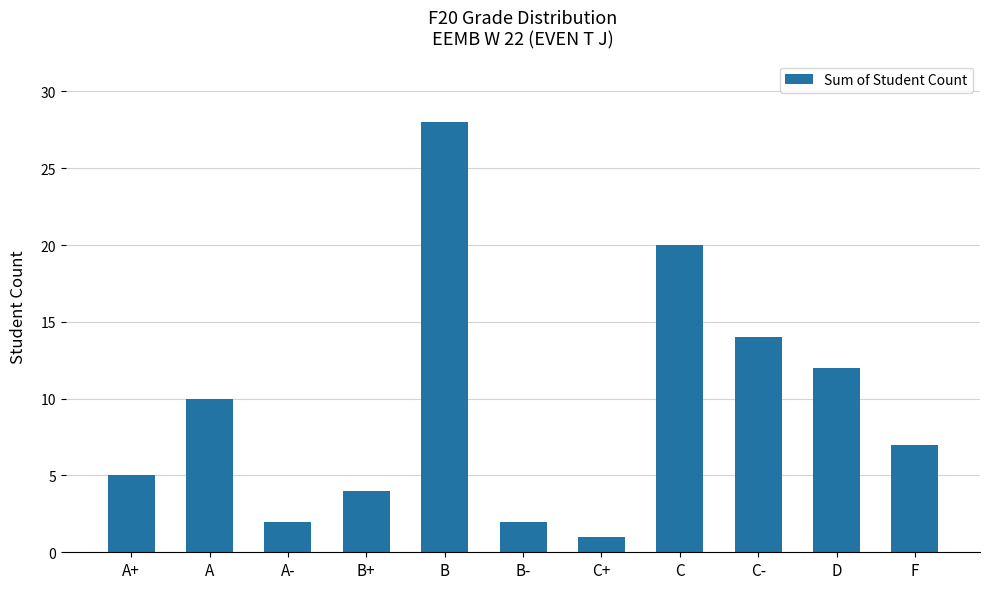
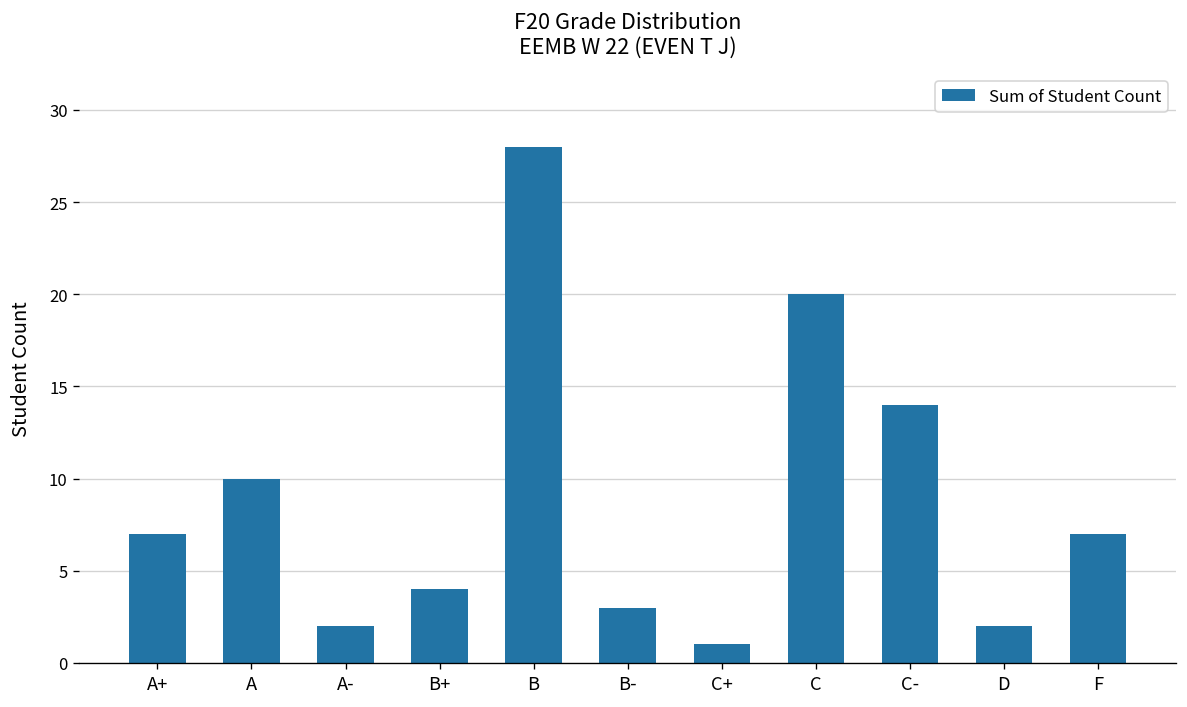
  {
-   "A+": 5,
+   "A+": 7,
    "A": 10,
    "A-": 2,
    "B+": 4,
    "B": 28,
-   "B-": 2,
+   "B-": 3,
    "C+": 1,
    "C": 20,
    "C-": 14,
-   "D": 12,
+   "D": 2,
    "F": 7
  }
